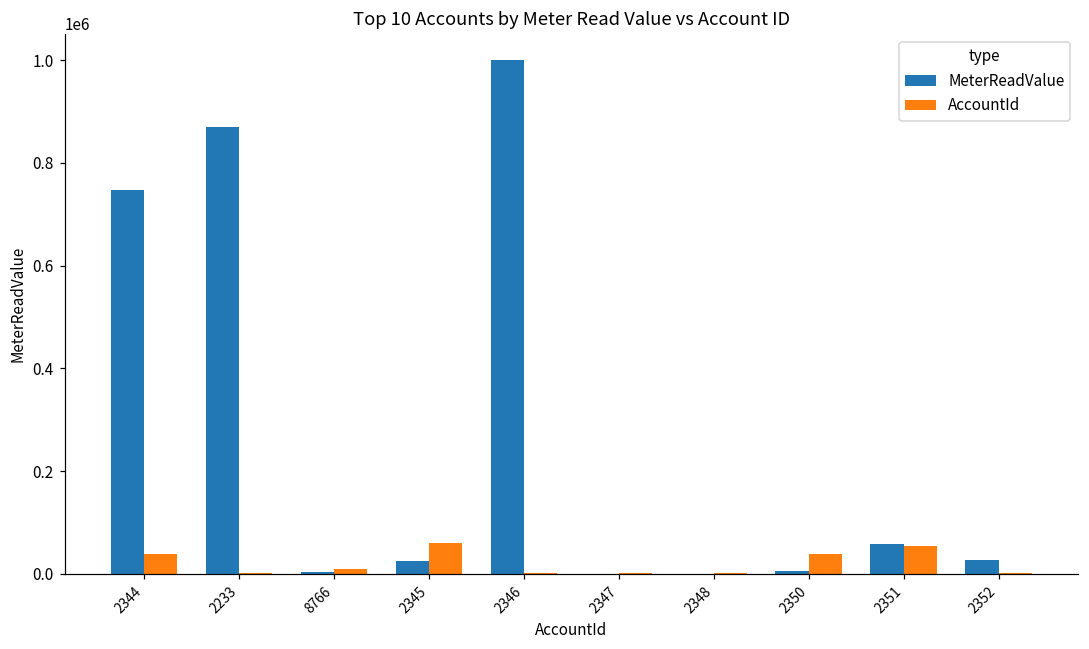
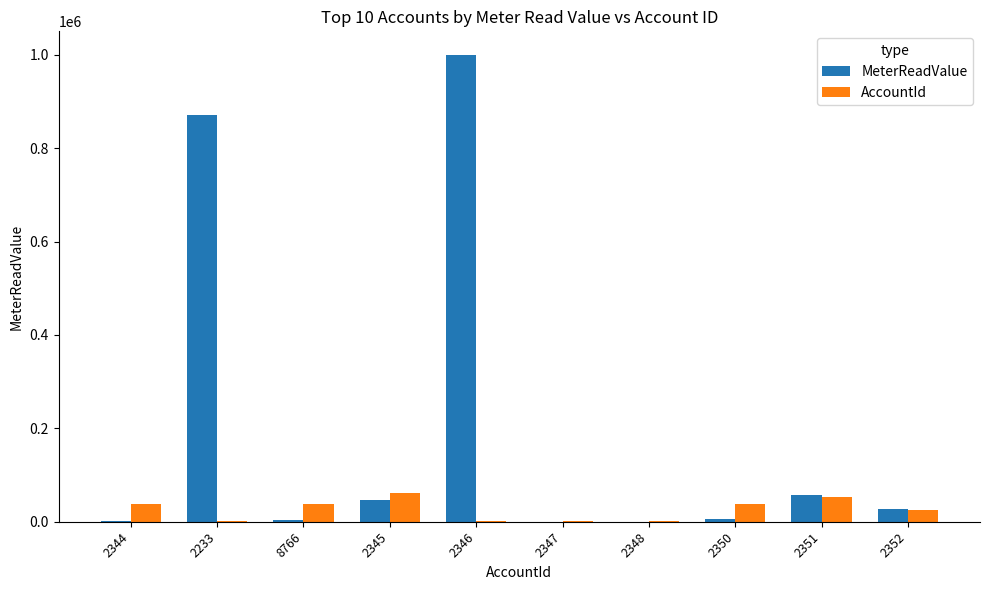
  {
    "MeterReadValue": {
-     "2344": 750000,
+     "2344": 0,
      "2233": 870000,
-     "2345": 30000,
+     "2345": 50000,
      "2346": 1000000,
      "2350": 10000,
      "2351": 60000,
      "2352": 30000
    },
    "AccountId": {
      "2344": 40000,
-     "8766": 10000,
+     "8766": 40000,
      "2345": 60000,
      "2350": 40000,
      "2351": 50000,
-     "2352": 0
+     "2352": 30000
    }
  }
